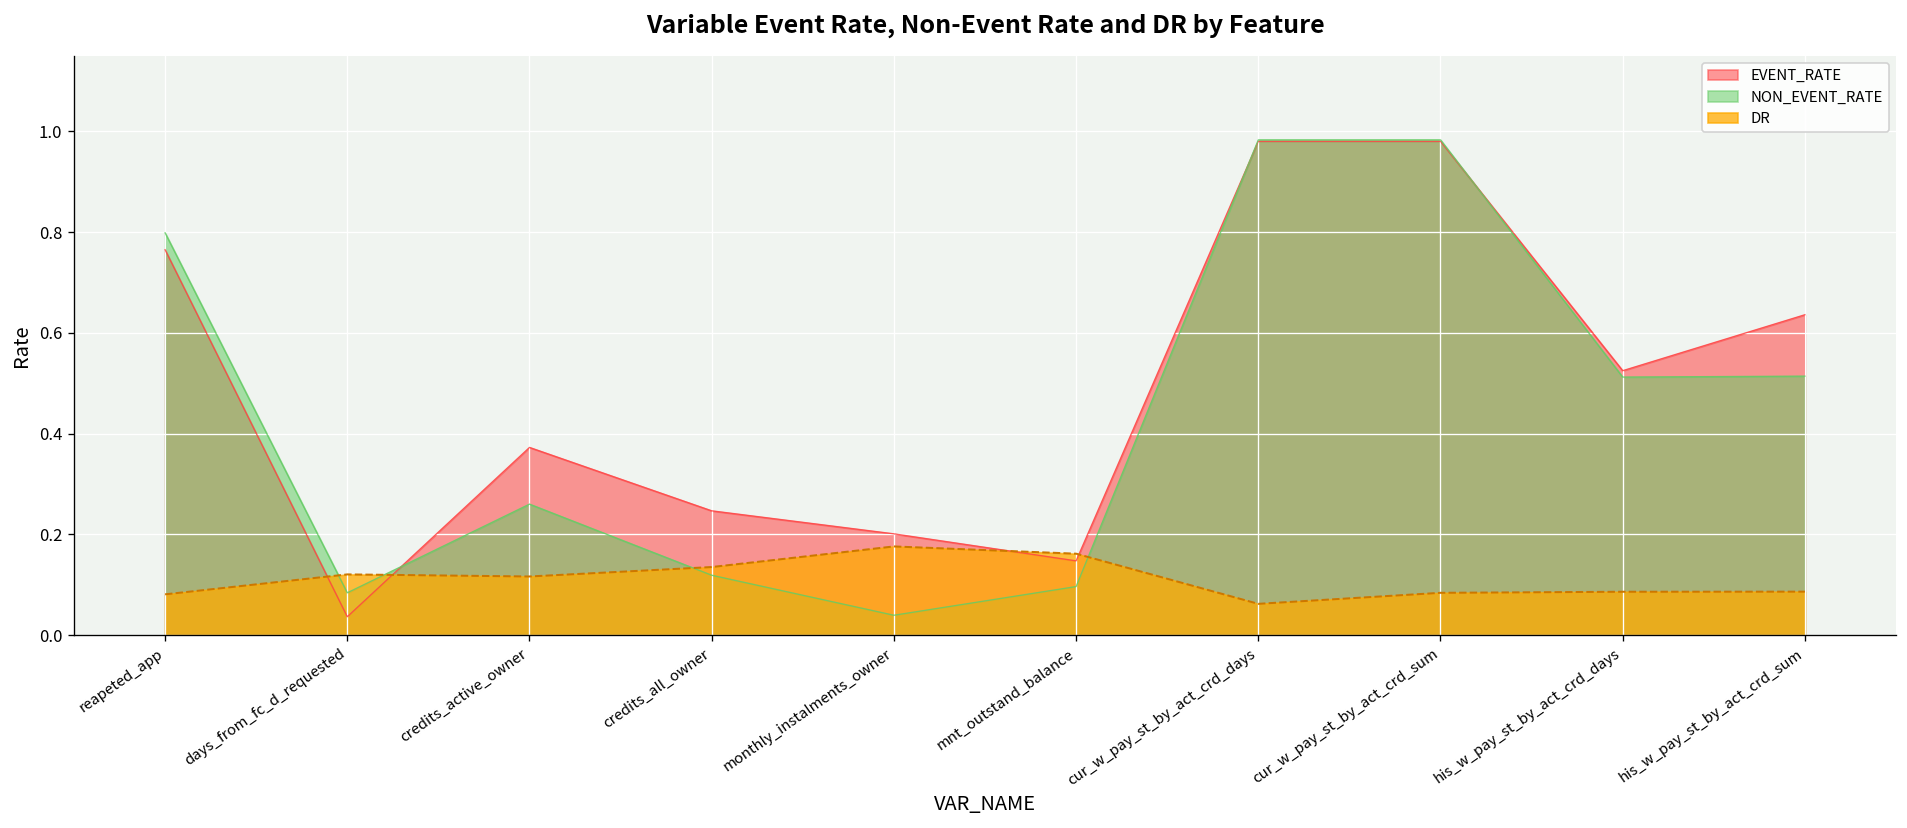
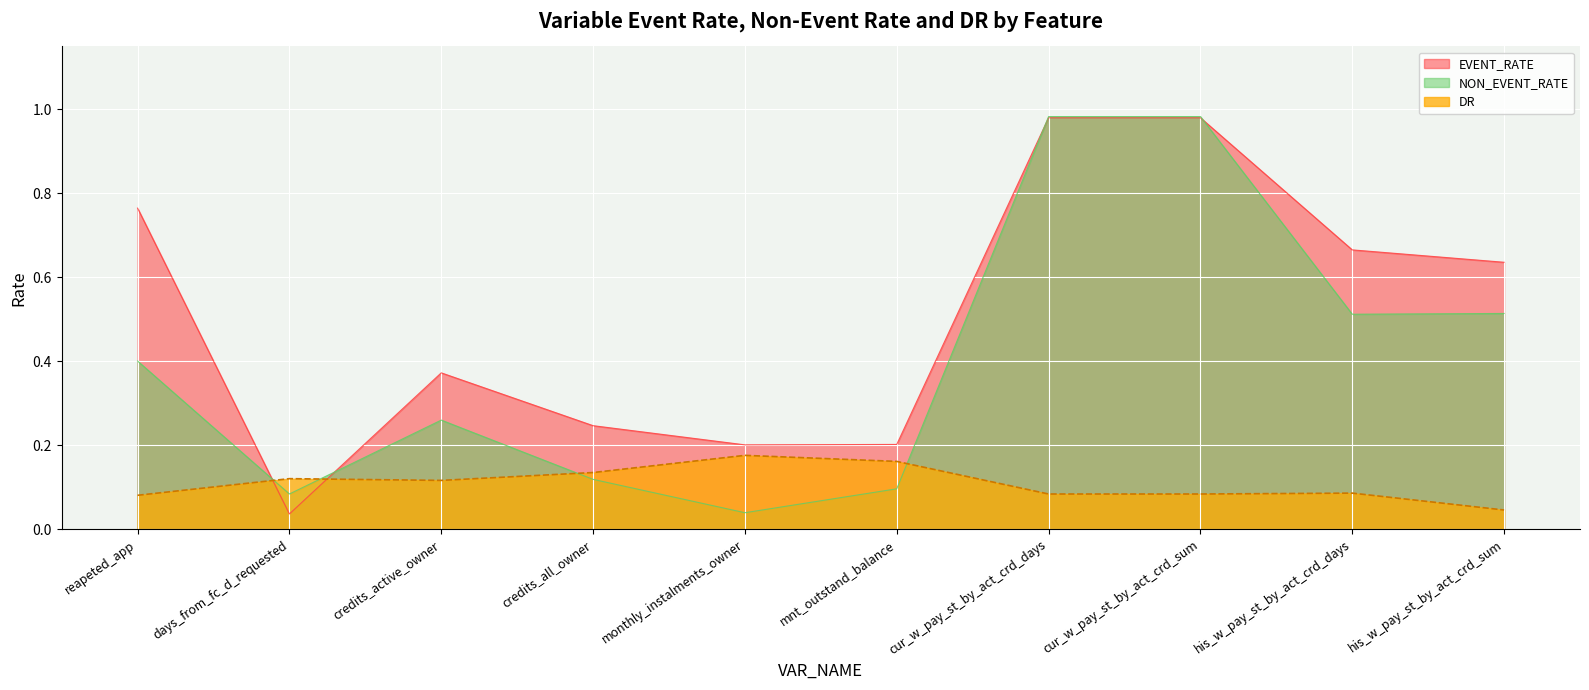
  {
    "EVENT_RATE": {
      "reapeted_app": 0.76,
      "days_from_fc_d_requested": 0.04,
      "credits_active_owner": 0.37,
      "credits_all_owner": 0.25,
      "monthly_instalments_owner": 0.20,
-     "mnt_outstand_balance": 0.15,
-     "his_w_pay_st_by_act_crd_days": 0.52,
+     "mnt_outstand_balance": 0.20,
+     "his_w_pay_st_by_act_crd_days": 0.67,
      "his_w_pay_st_by_act_crd_sum": 0.64
    },
    "NON_EVENT_RATE": {
-     "reapeted_app": 0.80,
+     "reapeted_app": 0.40,
      "days_from_fc_d_requested": 0.08,
      "credits_active_owner": 0.26,
      "credits_all_owner": 0.12,
      "monthly_instalments_owner": 0.04,
      "mnt_outstand_balance": 0.10,
      "his_w_pay_st_by_act_crd_days": 0.51,
      "his_w_pay_st_by_act_crd_sum": 0.51
    },
    "DR": {
      "reapeted_app": 0.08,
      "days_from_fc_d_requested": 0.12,
      "credits_active_owner": 0.12,
      "credits_all_owner": 0.14,
      "monthly_instalments_owner": 0.18,
      "mnt_outstand_balance": 0.16,
-     "cur_w_pay_st_by_act_crd_days": 0.06,
+     "cur_w_pay_st_by_act_crd_days": 0.08,
      "cur_w_pay_st_by_act_crd_sum": 0.08,
      "his_w_pay_st_by_act_crd_days": 0.09,
-     "his_w_pay_st_by_act_crd_sum": 0.09
+     "his_w_pay_st_by_act_crd_sum": 0.05
    }
  }
